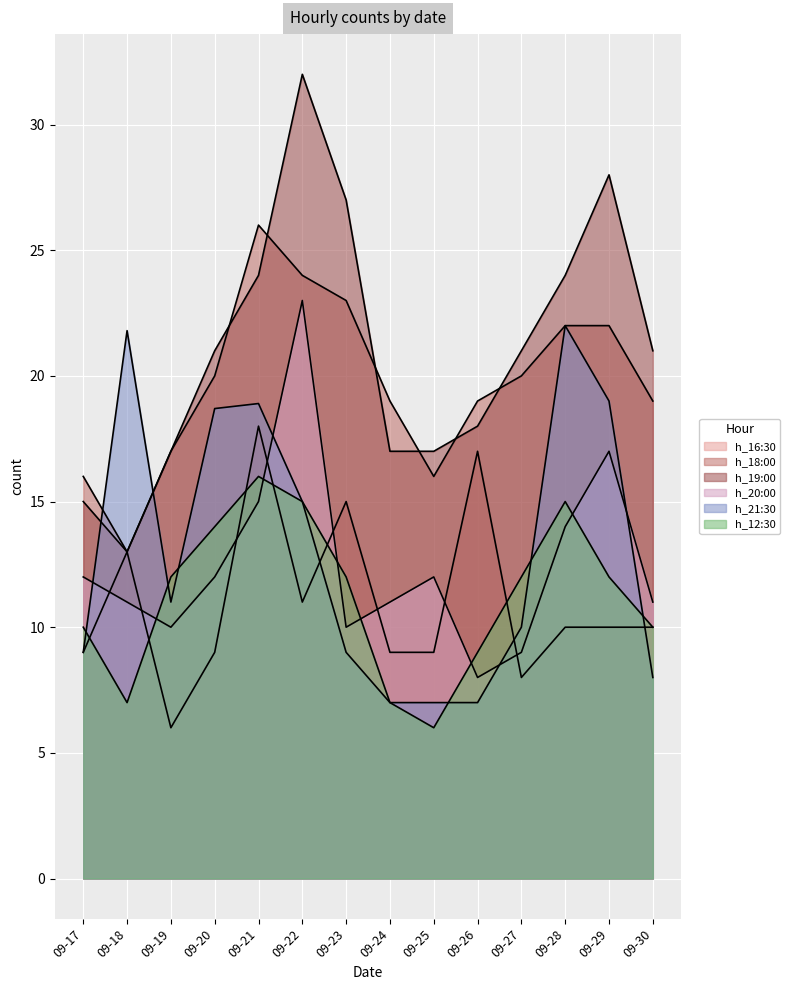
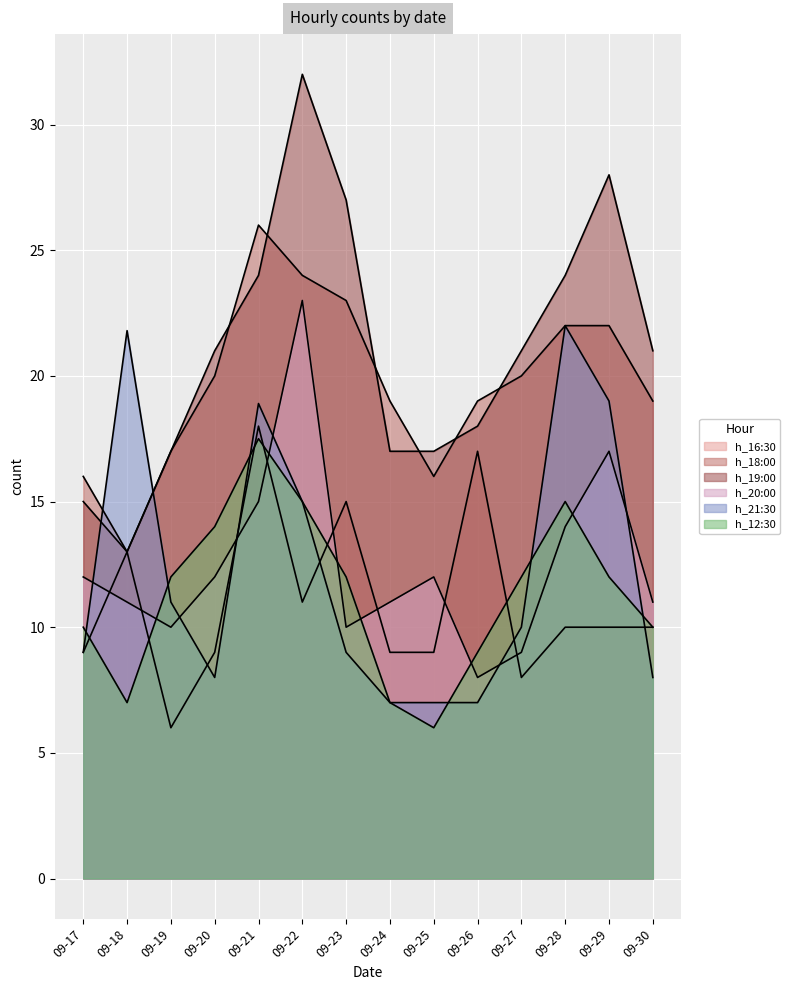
  {
    "h_21:30": {
      "09-18": 21.8,
      "09-19": 11.0,
-     "09-20": 18.7,
+     "09-20": 8.0,
      "09-21": 18.9,
      "09-23": 9.0,
      "09-25": 7.0,
      "09-26": 7.0,
      "09-27": 10.0,
      "09-29": 19.0,
      "09-30": 8.0
    },
    "h_12:30": {
      "09-17": 10.0,
      "09-18": 7.0,
      "09-19": 12.0,
      "09-20": 14.0,
-     "09-21": 16.0,
+     "09-21": 17.5,
      "09-23": 12.0,
      "09-25": 6.0,
      "09-26": 9.0,
      "09-27": 12.0,
      "09-28": 15.0,
      "09-29": 12.0
    }
  }
